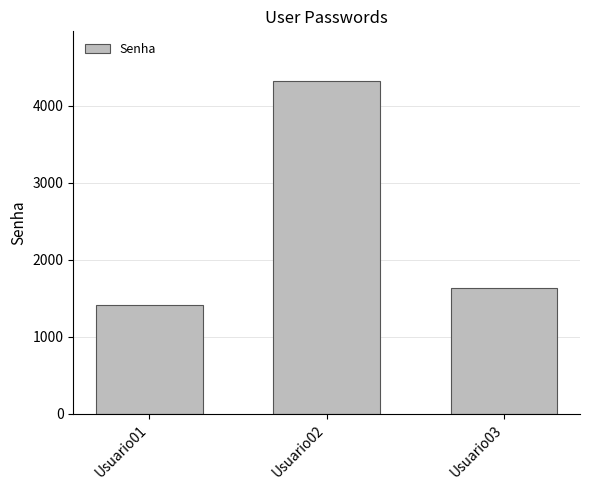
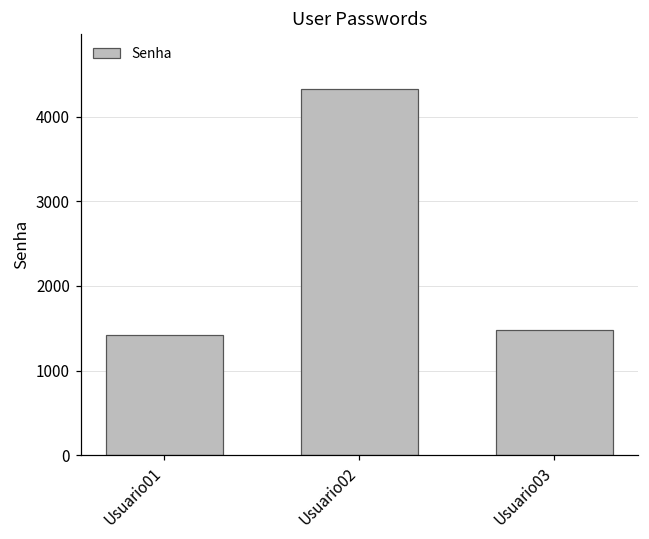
  {
    "Usuario01": 1400,
    "Usuario02": 4300,
-   "Usuario03": 1600
+   "Usuario03": 1500
  }
